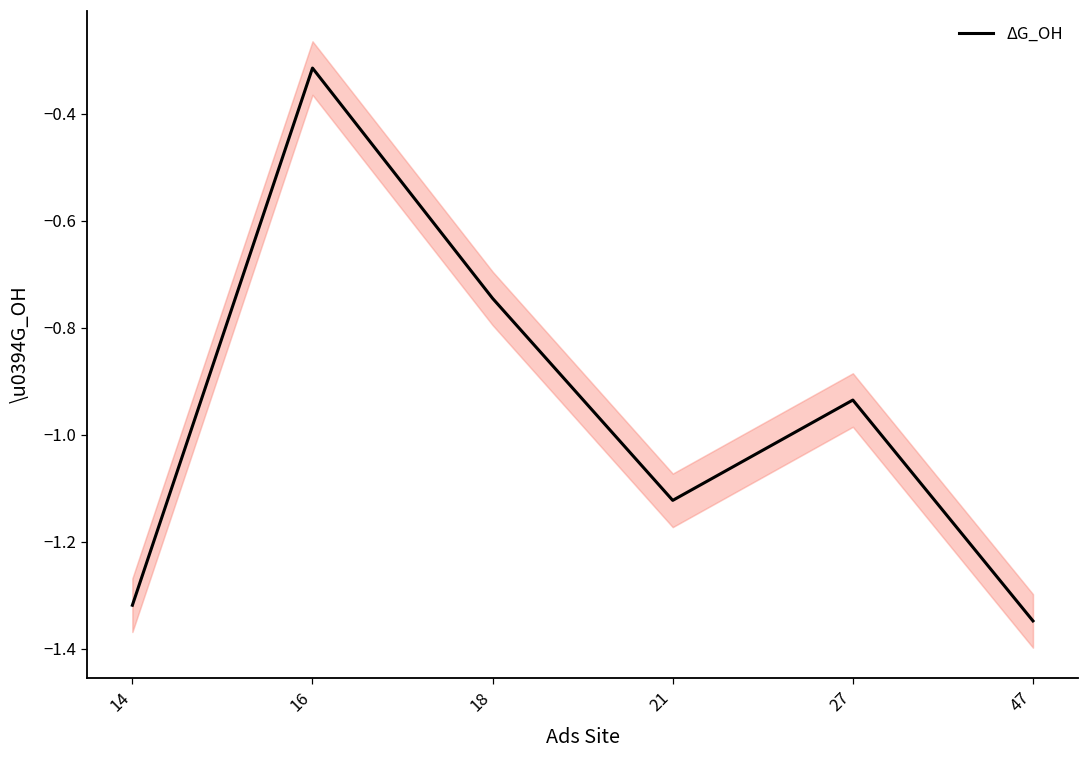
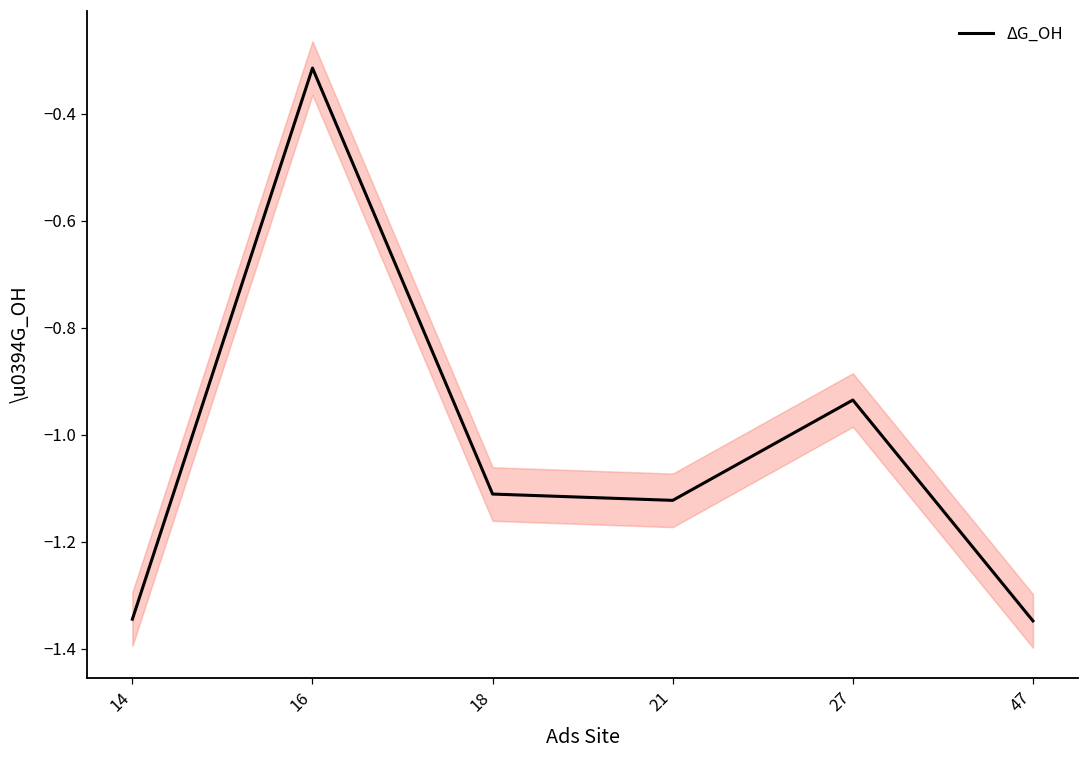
  {
    "ΔG_OH": {
-     "14": -1.32,
+     "14": -1.35,
      "16": -0.32,
-     "18": -0.75,
+     "18": -1.11,
      "21": -1.12,
      "27": -0.94,
      "47": -1.35
    }
  }
